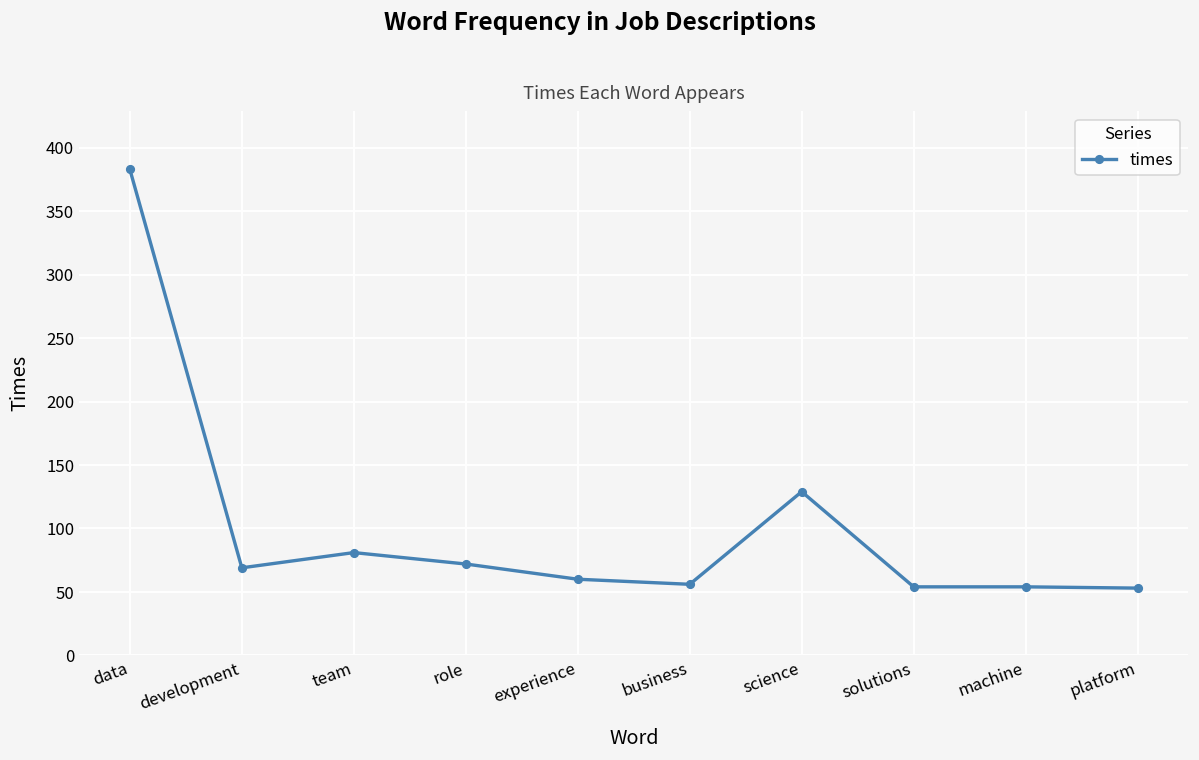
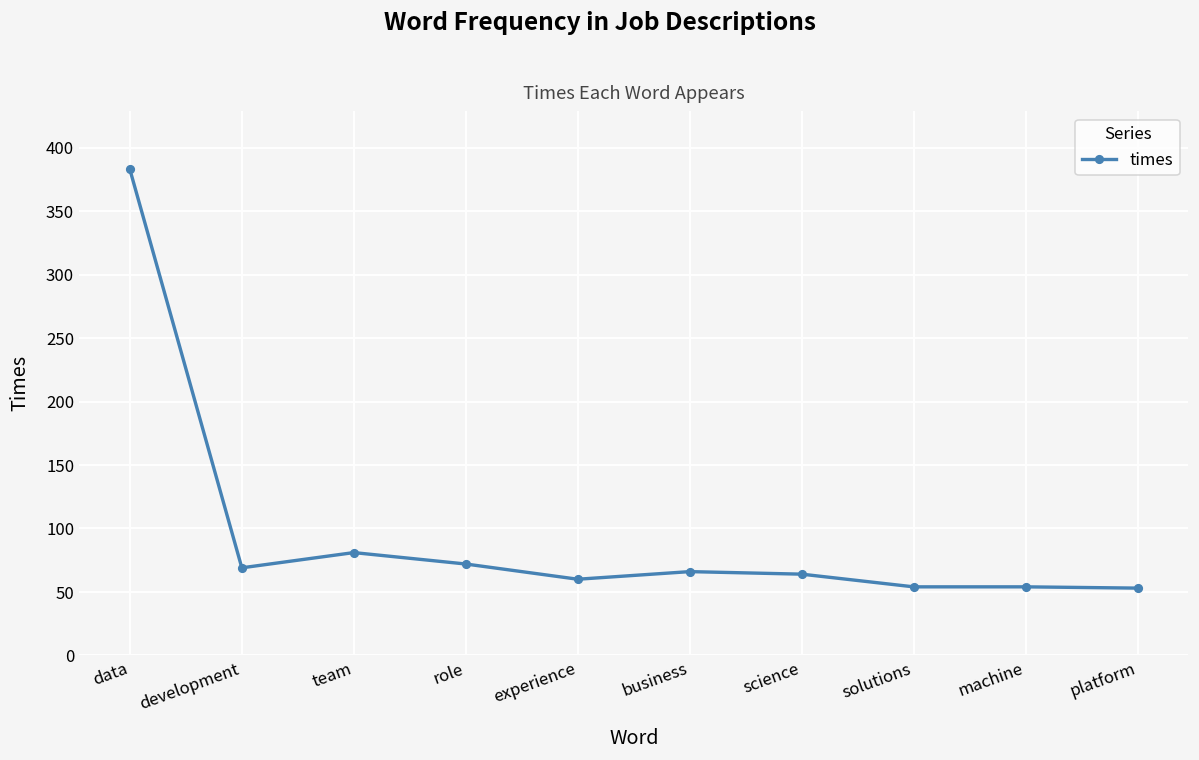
  {
    "data": 383,
    "development": 69,
    "team": 81,
    "role": 72,
    "experience": 60,
-   "business": 56,
-   "science": 129,
+   "business": 66,
+   "science": 64,
    "solutions": 54,
    "machine": 54,
    "platform": 53
  }
